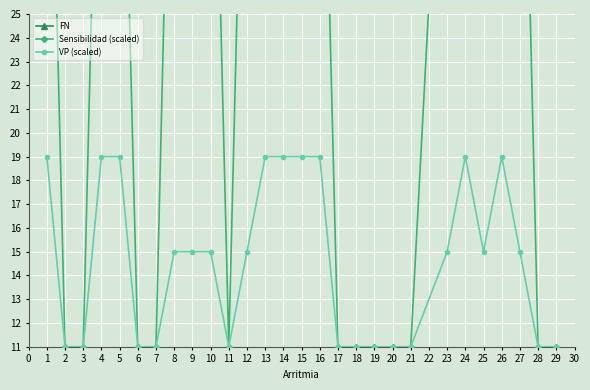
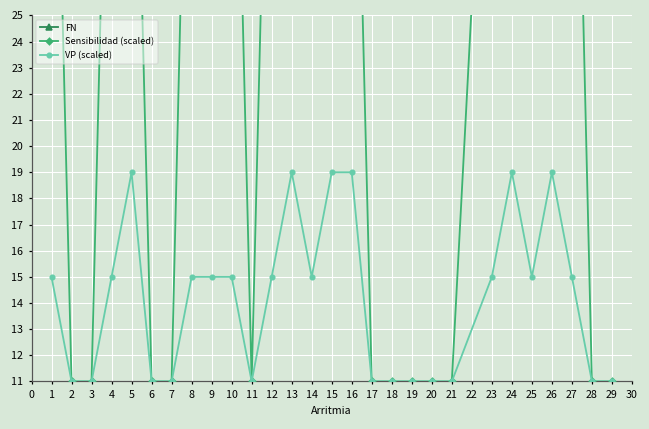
  {
    "VP (scaled)": {
-     "1": 19.0,
-     "4": 19.0,
+     "1": 15.0,
+     "4": 15.0,
      "5": 19.0,
      "8": 15.0,
      "9": 15.0,
      "10": 15.0,
      "12": 15.0,
      "13": 19.0,
-     "14": 19.0,
+     "14": 15.0,
      "15": 19.0,
      "16": 19.0,
      "23": 15.0,
      "24": 19.0,
      "25": 15.0,
      "26": 19.0,
      "27": 15.0
    }
  }
